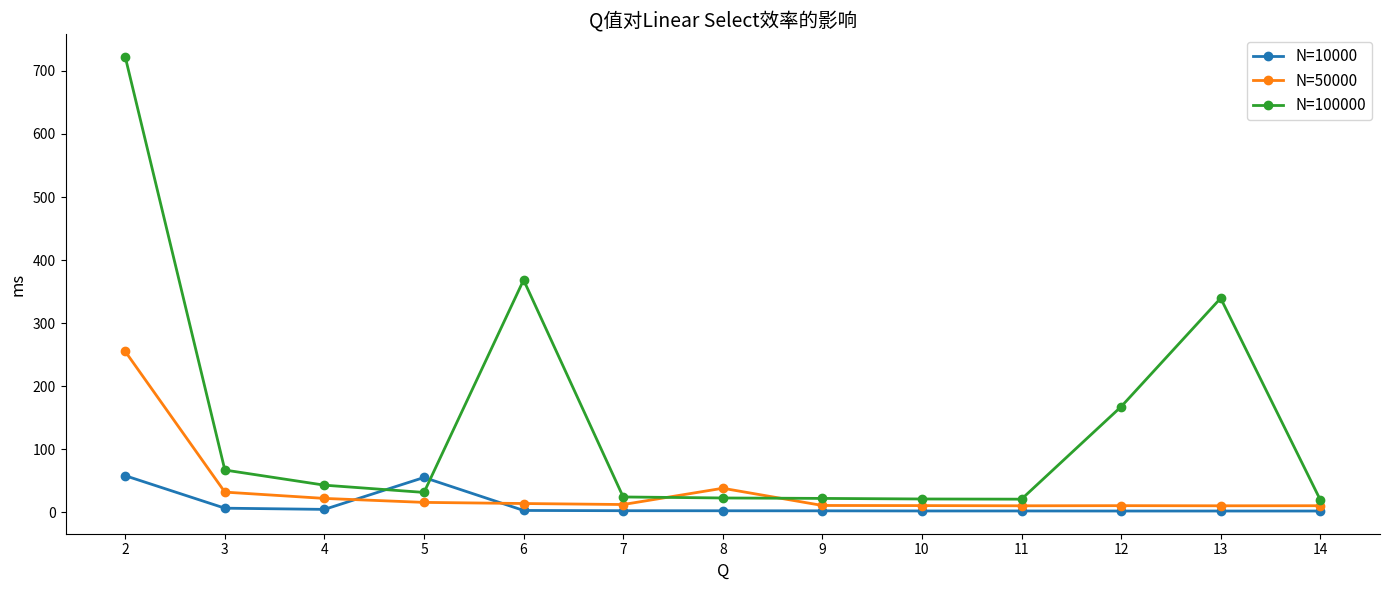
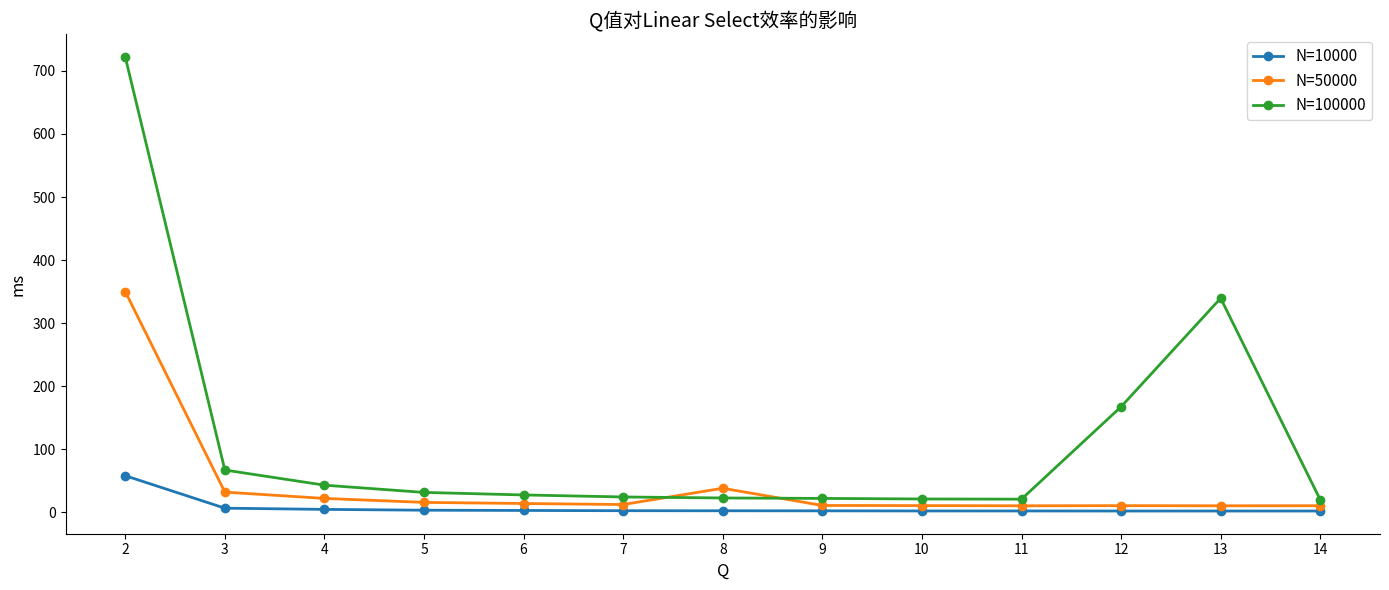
  {
    "N=10000": {
      "2": 60,
      "3": 10,
      "4": 0,
-     "5": 60,
+     "5": 0,
      "6": 0,
      "7": 0,
      "8": 0,
      "9": 0,
      "10": 0,
      "11": 0,
      "12": 0,
      "13": 0,
      "14": 0
    },
    "N=50000": {
-     "2": 260,
+     "2": 350,
      "3": 30,
      "4": 20,
      "5": 20,
      "6": 10,
      "7": 10,
      "8": 40,
      "9": 10,
      "10": 10,
      "11": 10,
      "12": 10,
      "13": 10,
      "14": 10
    },
    "N=100000": {
      "2": 720,
      "3": 70,
      "4": 40,
      "5": 30,
-     "6": 370,
+     "6": 30,
      "7": 20,
      "8": 20,
      "9": 20,
      "10": 20,
      "11": 20,
      "12": 170,
      "13": 340,
      "14": 20
    }
  }
